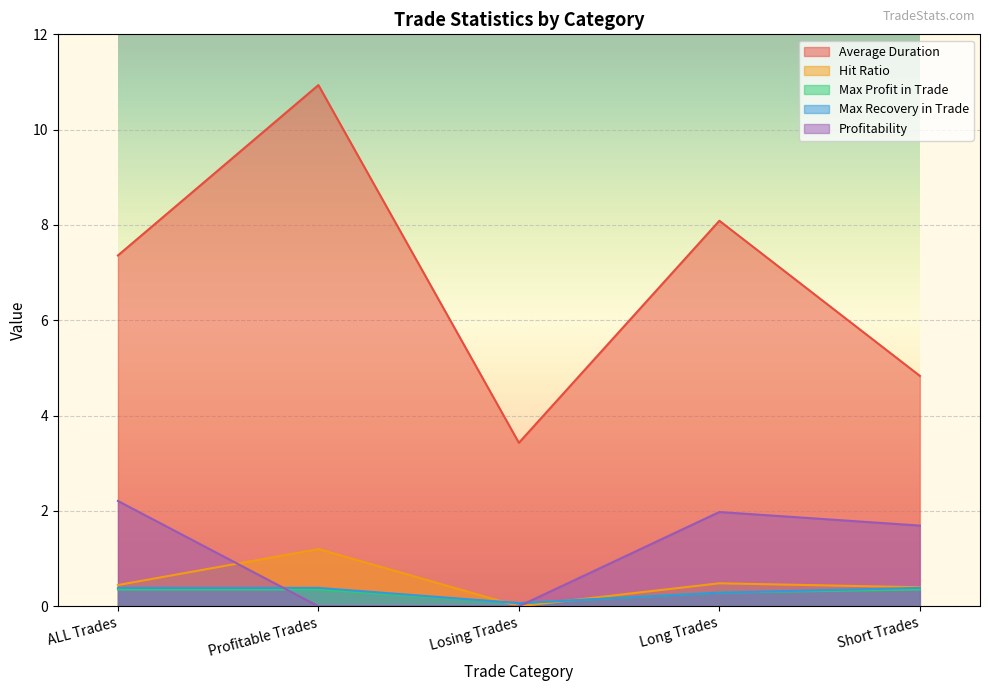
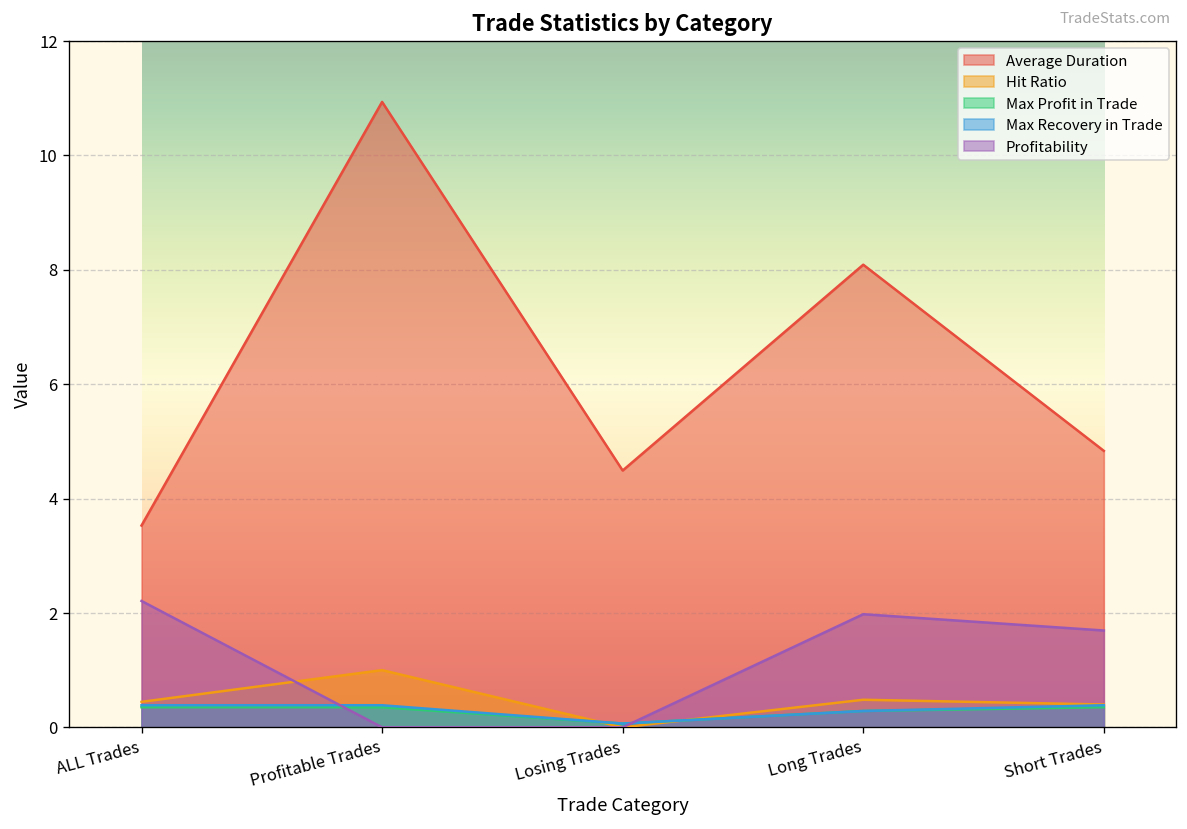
  {
    "Average Duration": {
-     "ALL Trades": 7.4,
+     "ALL Trades": 3.5,
      "Profitable Trades": 10.9,
-     "Losing Trades": 3.4,
+     "Losing Trades": 4.5,
      "Long Trades": 8.1,
      "Short Trades": 4.8
    },
    "Hit Ratio": {
      "ALL Trades": 0.4,
-     "Profitable Trades": 1.2,
+     "Profitable Trades": 1.0,
      "Long Trades": 0.5
    },
    "Profitability": {
      "ALL Trades": 2.2,
      "Profitable Trades": 0.0,
      "Long Trades": 2.0,
      "Short Trades": 1.7
    }
  }
